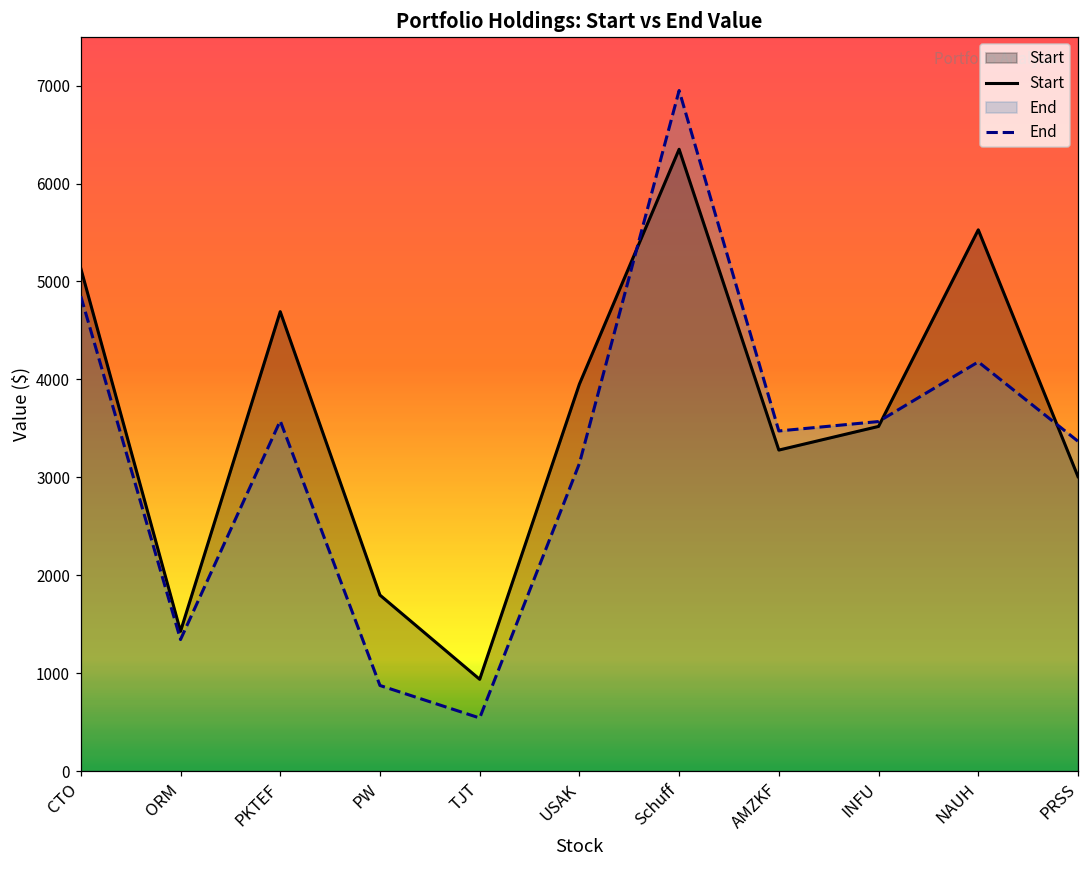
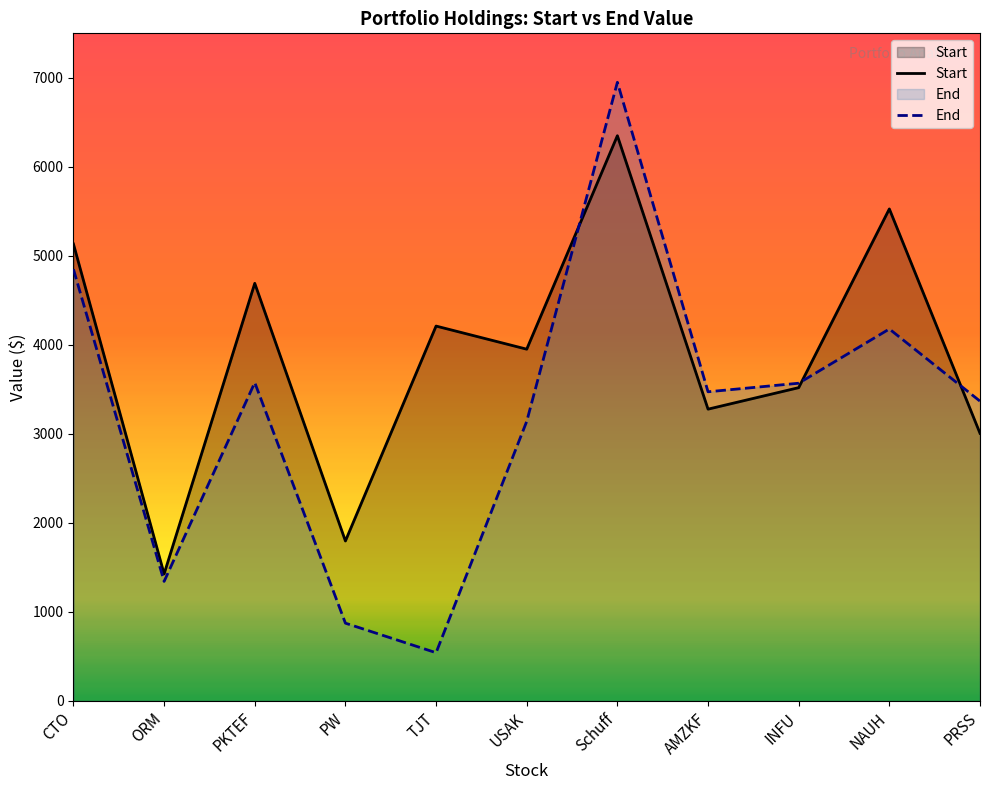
  {
    "Start": {
      "CTO": 5100,
      "ORM": 1400,
      "PKTEF": 4700,
      "PW": 1800,
-     "TJT": 900,
+     "TJT": 4200,
      "USAK": 4000,
      "Schuff": 6400,
      "AMZKF": 3300,
      "INFU": 3500,
      "NAUH": 5500,
      "PRSS": 3000
    }
  }
